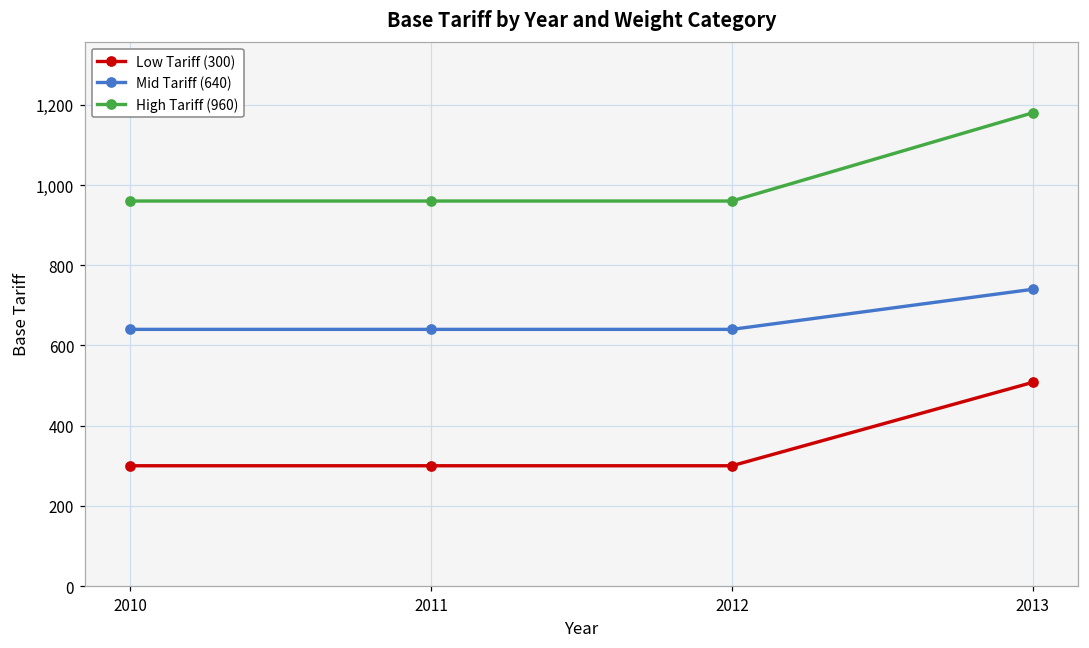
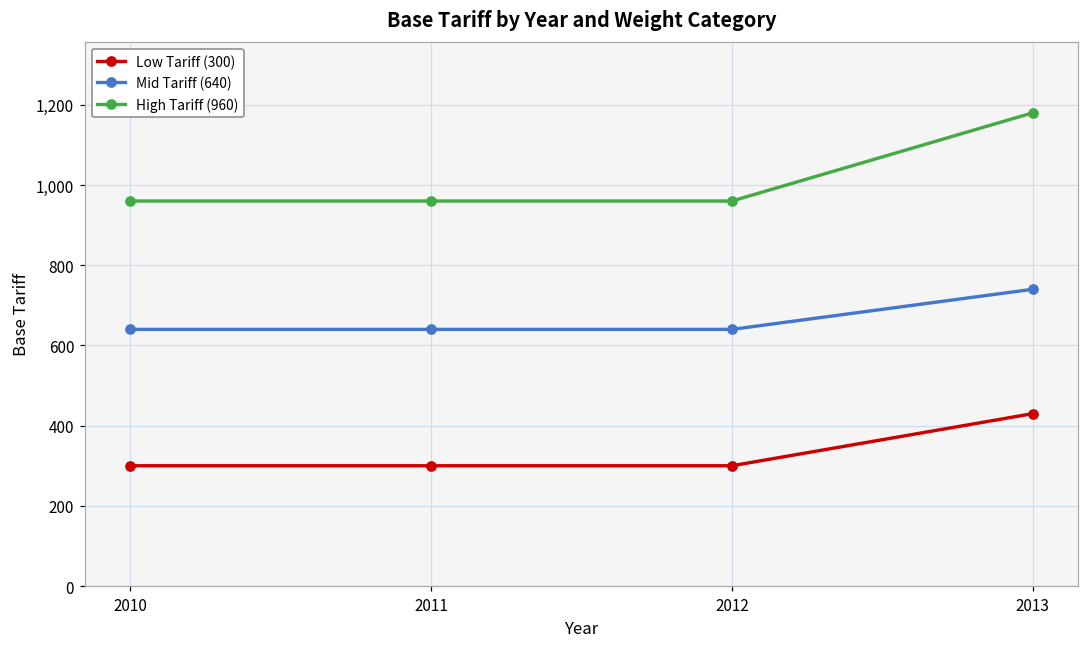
  {
    "Low Tariff (300)": {
      "2010": "300",
      "2011": "300",
      "2012": "300",
-     "2013": "510"
+     "2013": "430"
    },
    "Mid Tariff (640)": {
      "2010": "640",
      "2011": "640",
      "2012": "640",
      "2013": "740"
    },
    "High Tariff (960)": {
      "2010": "960",
      "2011": "960",
      "2012": "960",
      "2013": "1,180"
    }
  }
